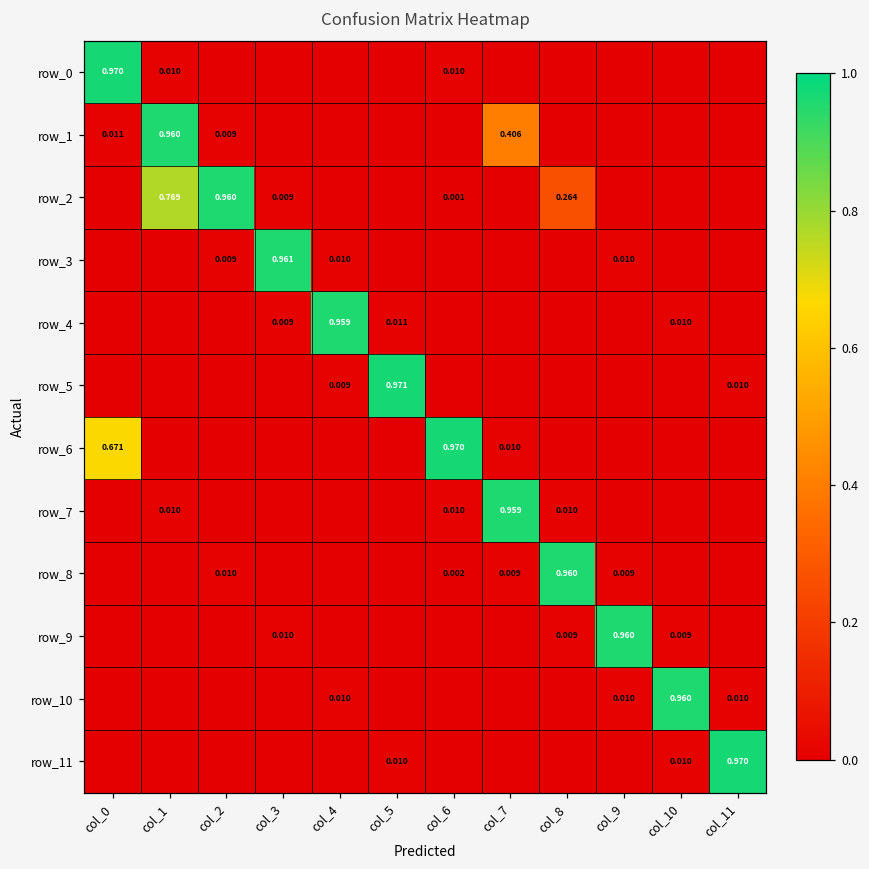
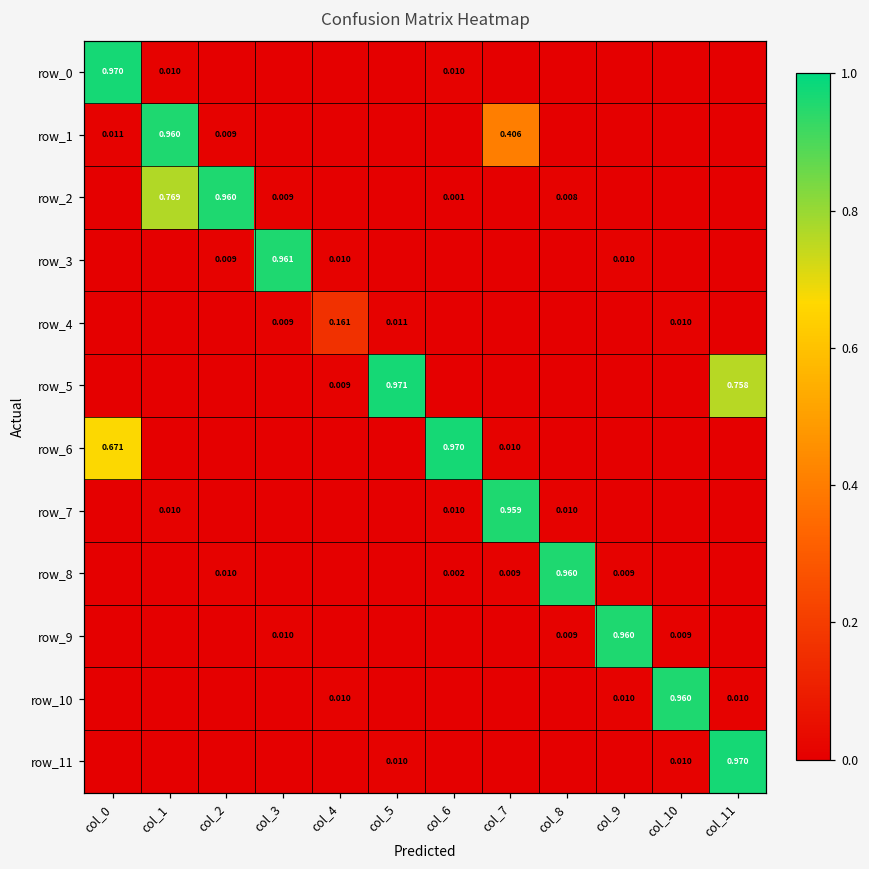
  {
    "row_0": {
      "col_0": 0.970,
      "col_1": 0.010,
      "col_6": 0.010
    },
    "row_1": {
      "col_0": 0.011,
      "col_1": 0.960,
      "col_2": 0.009,
      "col_7": 0.406
    },
    "row_2": {
      "col_1": 0.769,
      "col_2": 0.960,
      "col_3": 0.009,
      "col_6": 0.001,
-     "col_8": 0.264
+     "col_8": 0.008
    },
    "row_3": {
      "col_2": 0.009,
      "col_3": 0.961,
      "col_4": 0.010,
      "col_9": 0.010
    },
    "row_4": {
      "col_3": 0.009,
-     "col_4": 0.959,
+     "col_4": 0.161,
      "col_5": 0.011,
      "col_10": 0.010
    },
    "row_5": {
      "col_4": 0.009,
      "col_5": 0.971,
-     "col_11": 0.010
+     "col_11": 0.758
    },
    "row_6": {
      "col_0": 0.671,
      "col_6": 0.970,
      "col_7": 0.010
    },
    "row_7": {
      "col_1": 0.010,
      "col_6": 0.010,
      "col_7": 0.959,
      "col_8": 0.010
    },
    "row_8": {
      "col_2": 0.010,
      "col_6": 0.002,
      "col_7": 0.009,
      "col_8": 0.960,
      "col_9": 0.009
    },
    "row_9": {
      "col_3": 0.010,
      "col_8": 0.009,
      "col_9": 0.960,
      "col_10": 0.009
    },
    "row_10": {
      "col_4": 0.010,
      "col_9": 0.010,
      "col_10": 0.960,
      "col_11": 0.010
    },
    "row_11": {
      "col_5": 0.010,
      "col_10": 0.010,
      "col_11": 0.970
    }
  }
